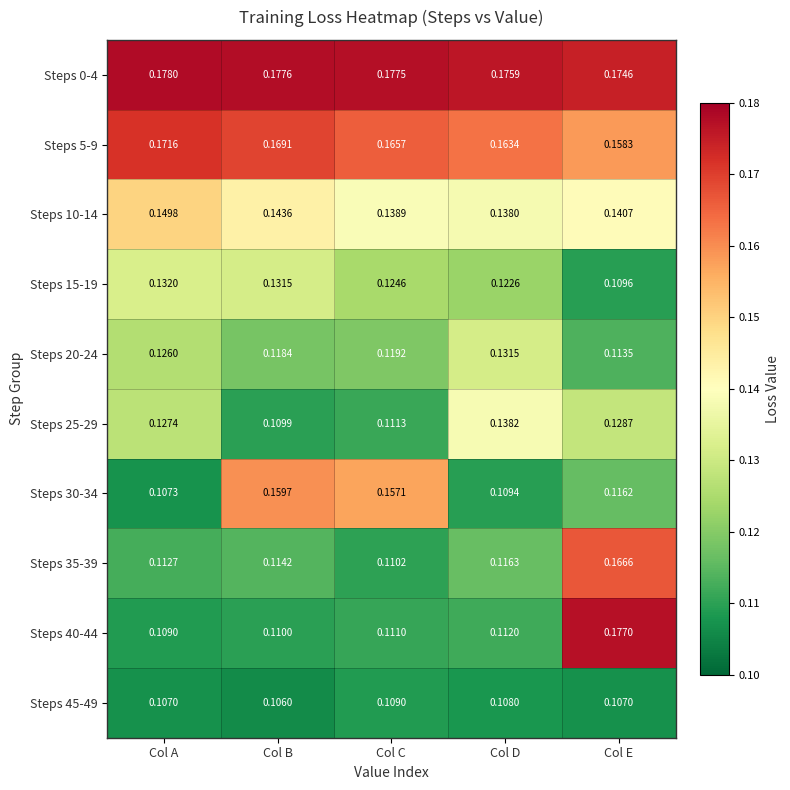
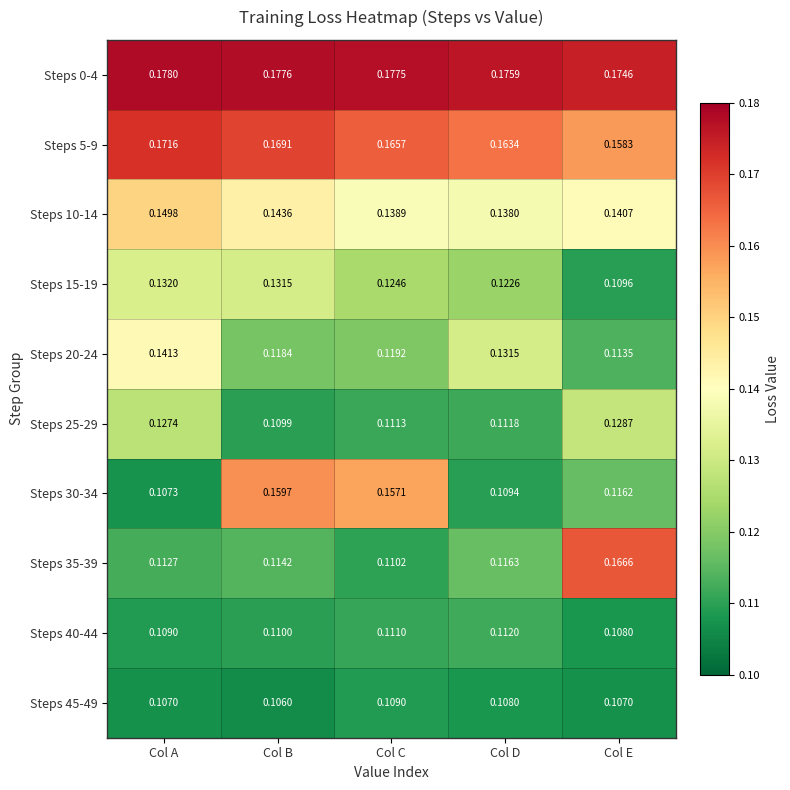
  {
    "Steps 0-4": {
      "Col A": 0.1780,
      "Col B": 0.1776,
      "Col C": 0.1775,
      "Col D": 0.1759,
      "Col E": 0.1746
    },
    "Steps 5-9": {
      "Col A": 0.1716,
      "Col B": 0.1691,
      "Col C": 0.1657,
      "Col D": 0.1634,
      "Col E": 0.1583
    },
    "Steps 10-14": {
      "Col A": 0.1498,
      "Col B": 0.1436,
      "Col C": 0.1389,
      "Col D": 0.1380,
      "Col E": 0.1407
    },
    "Steps 15-19": {
      "Col A": 0.1320,
      "Col B": 0.1315,
      "Col C": 0.1246,
      "Col D": 0.1226,
      "Col E": 0.1096
    },
    "Steps 20-24": {
-     "Col A": 0.1260,
+     "Col A": 0.1413,
      "Col B": 0.1184,
      "Col C": 0.1192,
      "Col D": 0.1315,
      "Col E": 0.1135
    },
    "Steps 25-29": {
      "Col A": 0.1274,
      "Col B": 0.1099,
      "Col C": 0.1113,
-     "Col D": 0.1382,
+     "Col D": 0.1118,
      "Col E": 0.1287
    },
    "Steps 30-34": {
      "Col A": 0.1073,
      "Col B": 0.1597,
      "Col C": 0.1571,
      "Col D": 0.1094,
      "Col E": 0.1162
    },
    "Steps 35-39": {
      "Col A": 0.1127,
      "Col B": 0.1142,
      "Col C": 0.1102,
      "Col D": 0.1163,
      "Col E": 0.1666
    },
    "Steps 40-44": {
      "Col A": 0.1090,
      "Col B": 0.1100,
      "Col C": 0.1110,
      "Col D": 0.1120,
-     "Col E": 0.1770
+     "Col E": 0.1080
    },
    "Steps 45-49": {
      "Col A": 0.1070,
      "Col B": 0.1060,
      "Col C": 0.1090,
      "Col D": 0.1080,
      "Col E": 0.1070
    }
  }
